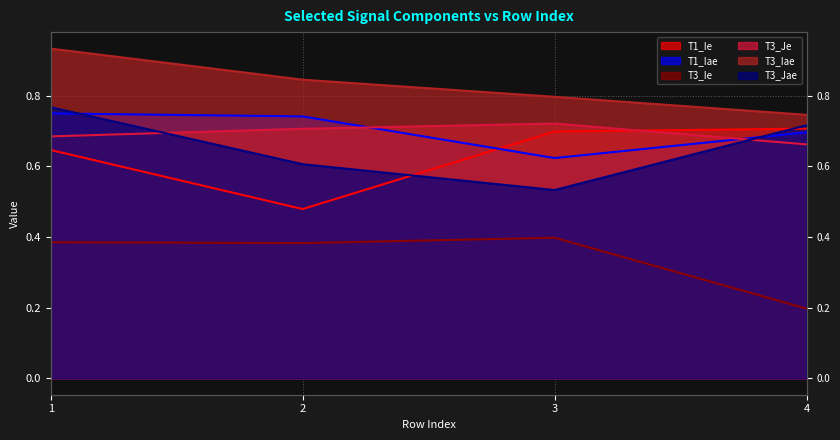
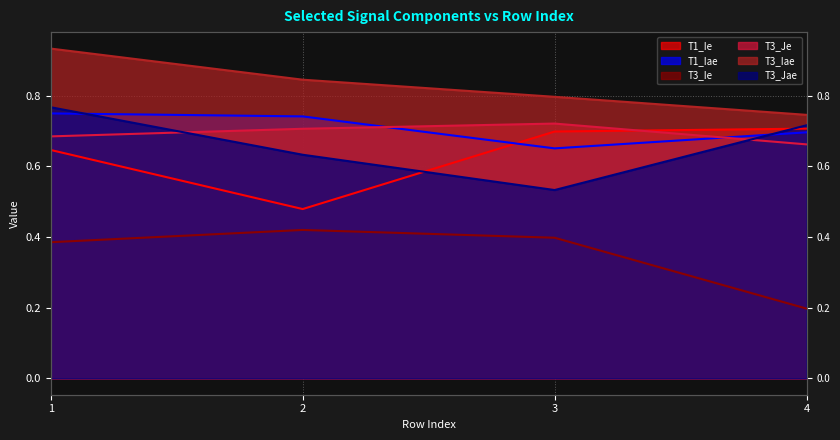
  {
    "T1_Ie": {
      "1": 0.65,
      "2": 0.48,
      "3": 0.70,
      "4": 0.71
    },
    "T1_Iae": {
      "1": 0.75,
      "2": 0.74,
-     "3": 0.62,
+     "3": 0.65,
      "4": 0.70
    },
    "T3_Ie": {
      "1": 0.39,
-     "2": 0.38,
+     "2": 0.42,
      "3": 0.40,
      "4": 0.20
    },
    "T3_Jae": {
      "1": 0.77,
-     "2": 0.61,
+     "2": 0.63,
      "3": 0.53,
      "4": 0.72
    }
  }
